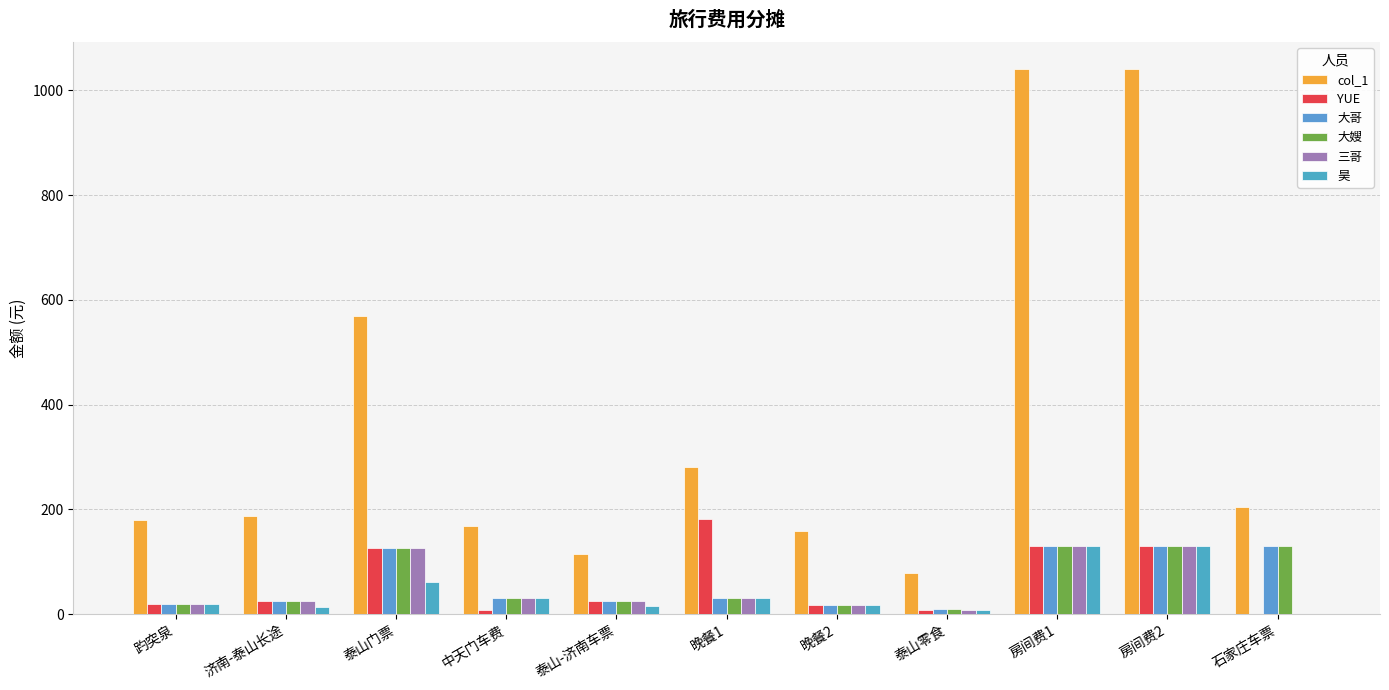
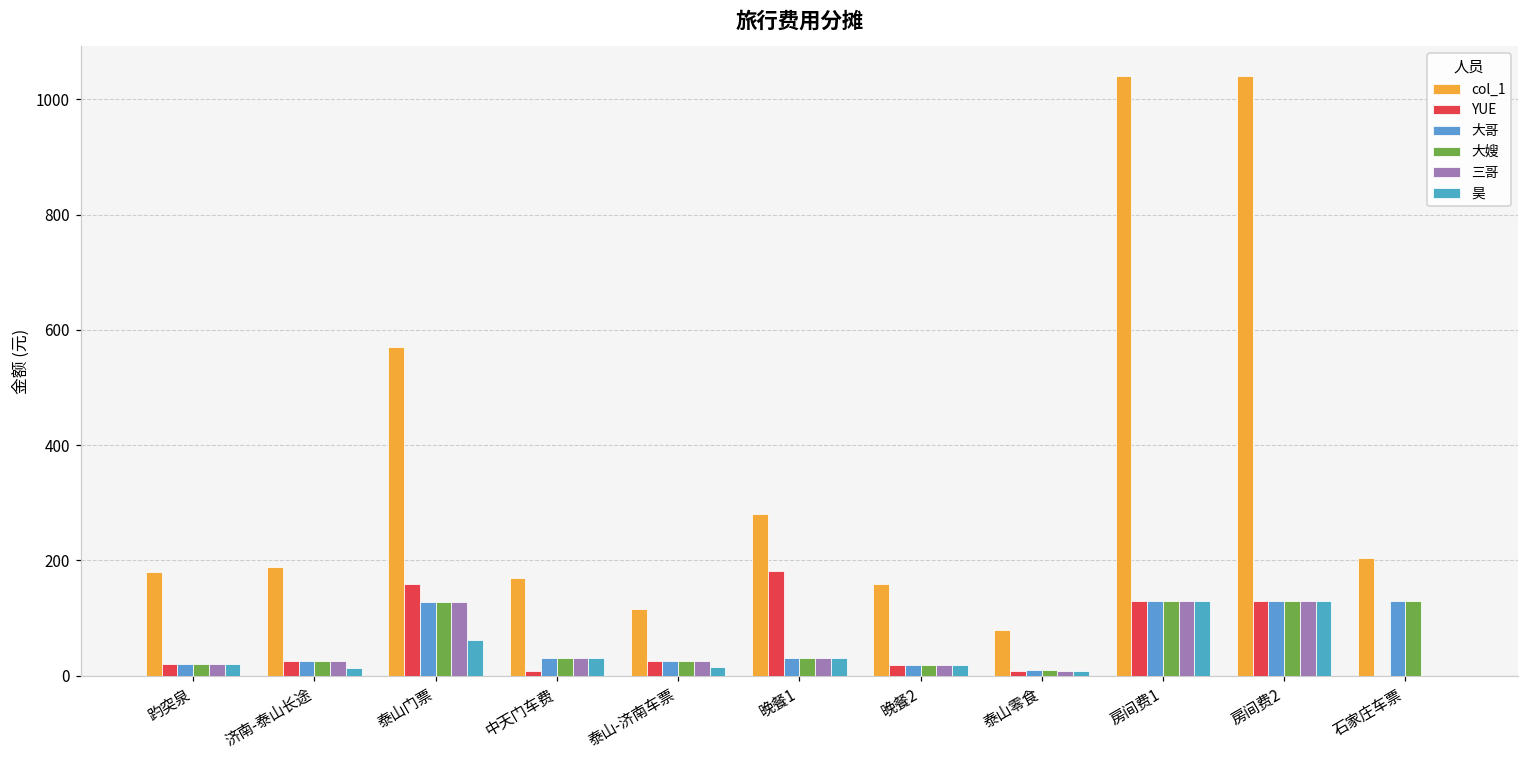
  {
    "col_1": {
      "趵突泉": 180,
      "济南-泰山长途": 190,
      "泰山门票": 570,
      "中天门车费": 170,
      "泰山-济南车票": 120,
      "晚餐1": 280,
      "晚餐2": 160,
      "泰山零食": 80,
      "房间费1": 1040,
      "房间费2": 1040,
      "石家庄车票": 200
    },
    "YUE": {
      "趵突泉": 20,
      "济南-泰山长途": 30,
-     "泰山门票": 130,
+     "泰山门票": 160,
      "中天门车费": 10,
      "泰山-济南车票": 30,
      "晚餐1": 180,
      "晚餐2": 20,
      "泰山零食": 10,
      "房间费1": 130,
      "房间费2": 130,
      "石家庄车票": 0
    },
    "大嫂": {
      "趵突泉": 20,
      "济南-泰山长途": 30,
      "泰山门票": 130,
      "中天门车费": 30,
      "泰山-济南车票": 30,
      "晚餐1": 30,
      "晚餐2": 20,
      "泰山零食": 10,
      "房间费1": 130,
      "房间费2": 130,
      "石家庄车票": 130
    },
    "三哥": {
      "趵突泉": 20,
      "济南-泰山长途": 30,
      "泰山门票": 130,
      "中天门车费": 30,
      "泰山-济南车票": 30,
      "晚餐1": 30,
      "晚餐2": 20,
      "泰山零食": 10,
      "房间费1": 130,
      "房间费2": 130,
      "石家庄车票": 0
    }
  }
